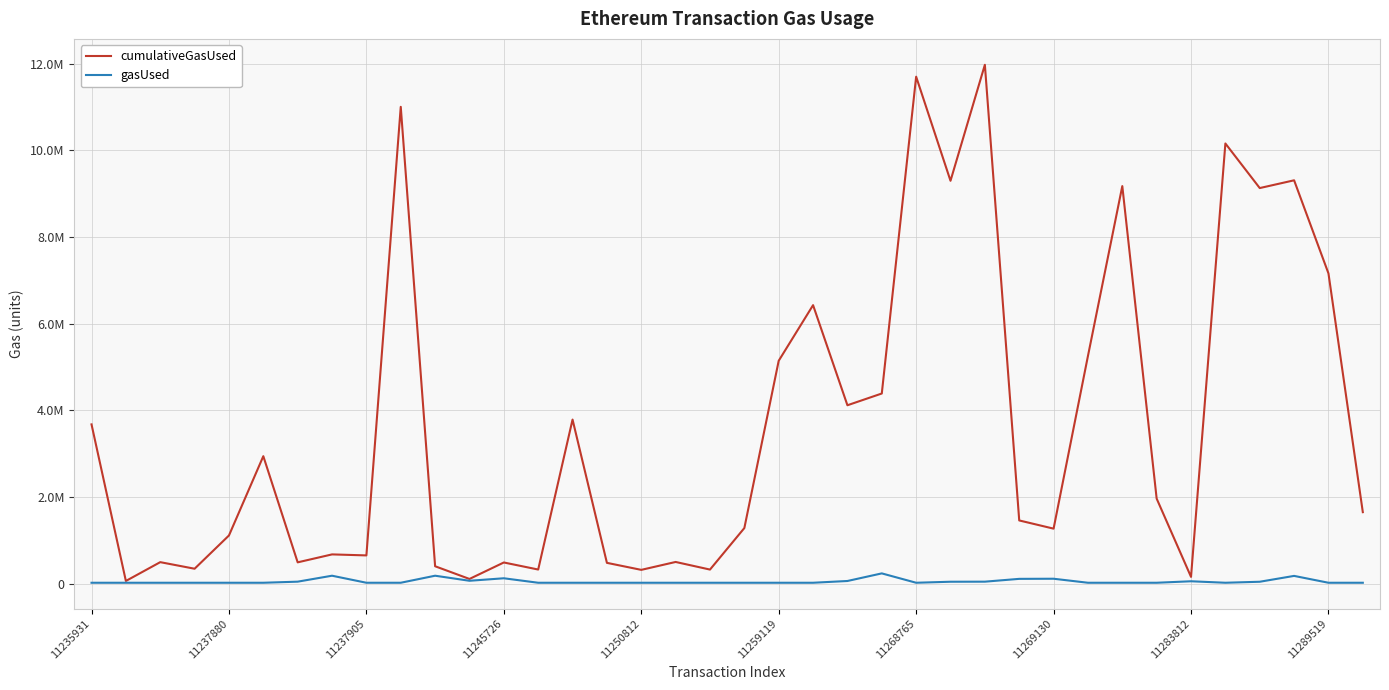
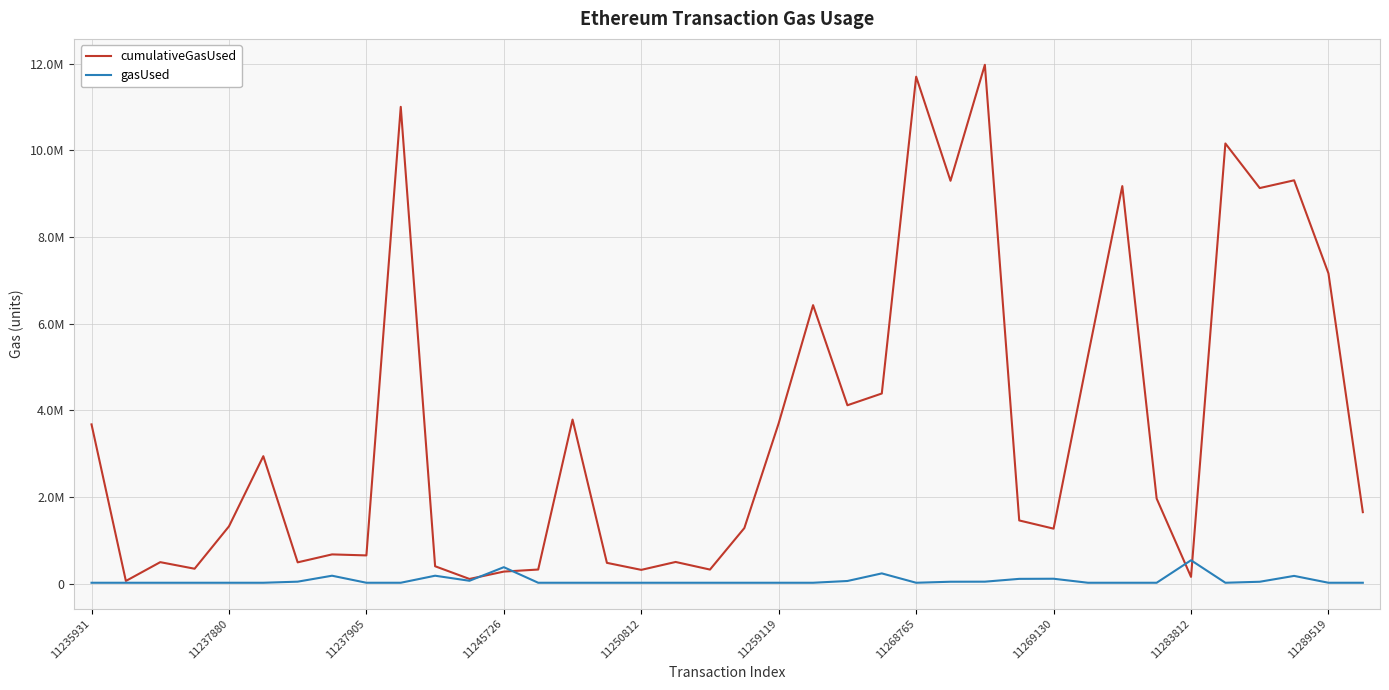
  {
    "cumulativeGasUsed": {
      "11235931": 3700000,
-     "11237880": 1100000,
+     "11237880": 1300000,
      "11237905": 700000,
-     "11245726": 500000,
+     "11245726": 300000,
      "11250812": 300000,
-     "11259119": 5100000,
+     "11259119": 3700000,
      "11268765": 11700000,
      "11269130": 1300000,
      "11283812": 200000,
      "11289519": 7200000
    },
    "gasUsed": {
      "11235931": 0,
      "11237880": 0,
      "11237905": 0,
-     "11245726": 100000,
+     "11245726": 400000,
      "11250812": 0,
      "11259119": 0,
      "11268765": 0,
      "11269130": 100000,
-     "11283812": 100000,
+     "11283812": 500000,
      "11289519": 0
    }
  }
